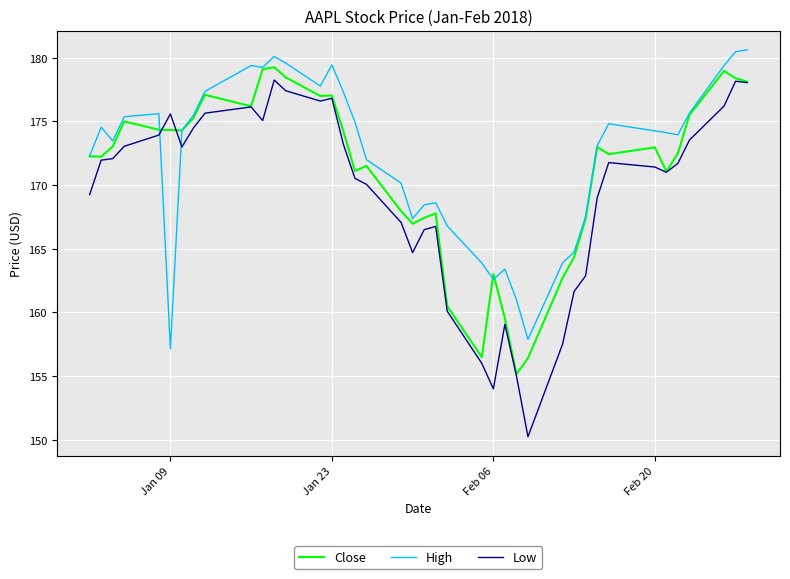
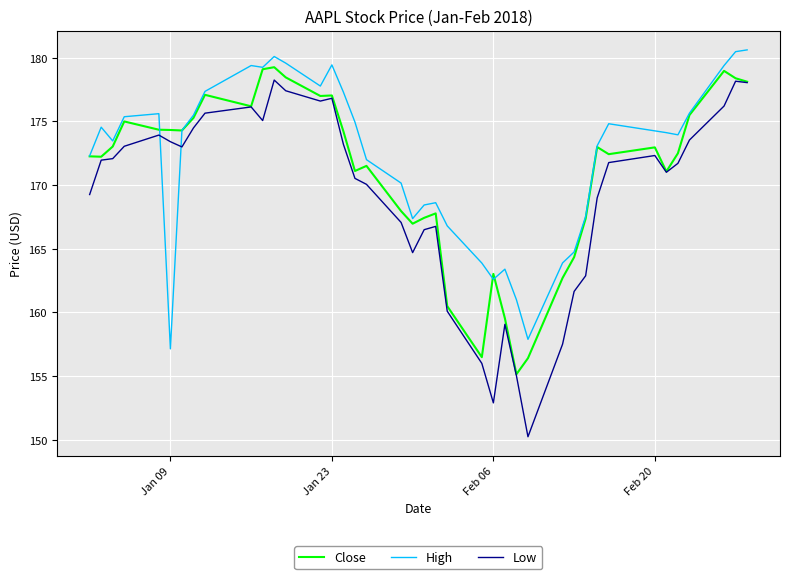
  {
    "Close": {
      "Jan 09": 174.3,
      "Jan 23": 177.0,
      "Feb 06": 163.0,
      "Feb 20": 173.0
    },
    "High": {
      "Jan 09": 157.1,
      "Jan 23": 179.4,
      "Feb 06": 162.6,
      "Feb 20": 174.3
    },
    "Low": {
-     "Jan 09": 175.6,
+     "Jan 09": 173.4,
      "Jan 23": 176.8,
-     "Feb 06": 154.0,
-     "Feb 20": 171.4
+     "Feb 06": 152.9,
+     "Feb 20": 172.3
    }
  }
